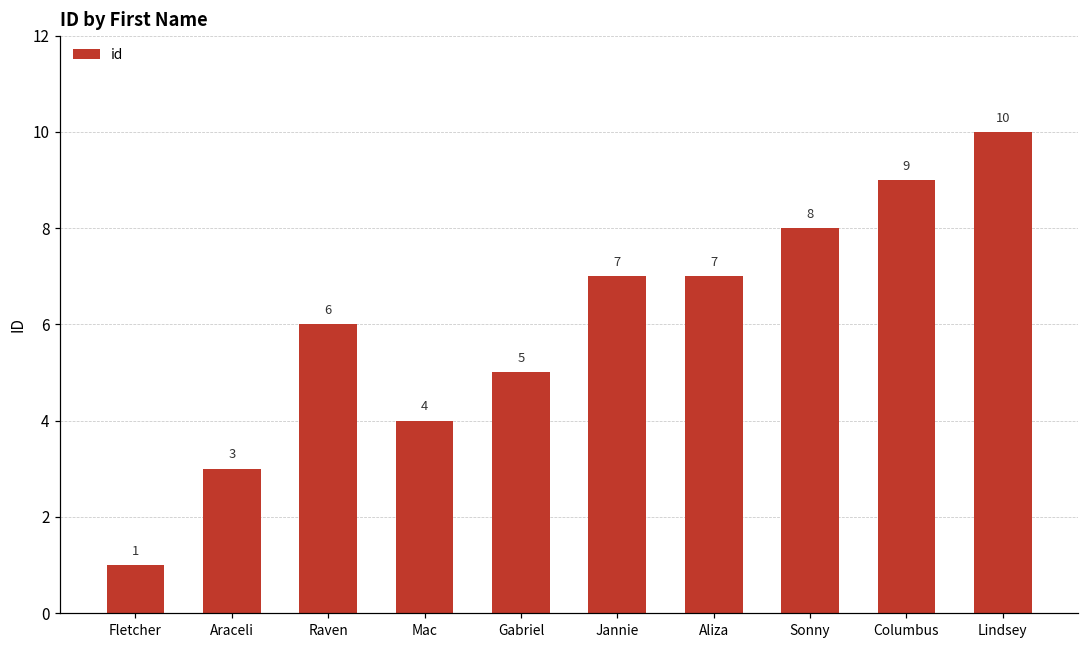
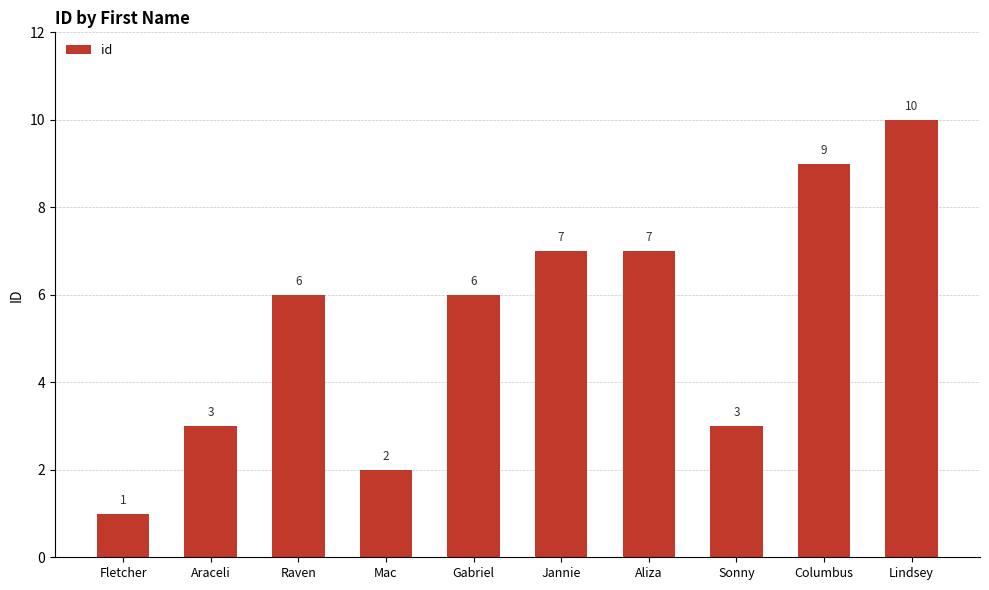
  {
    "Fletcher": 1,
    "Araceli": 3,
    "Raven": 6,
-   "Mac": 4,
-   "Gabriel": 5,
+   "Mac": 2,
+   "Gabriel": 6,
    "Jannie": 7,
    "Aliza": 7,
-   "Sonny": 8,
+   "Sonny": 3,
    "Columbus": 9,
    "Lindsey": 10
  }
